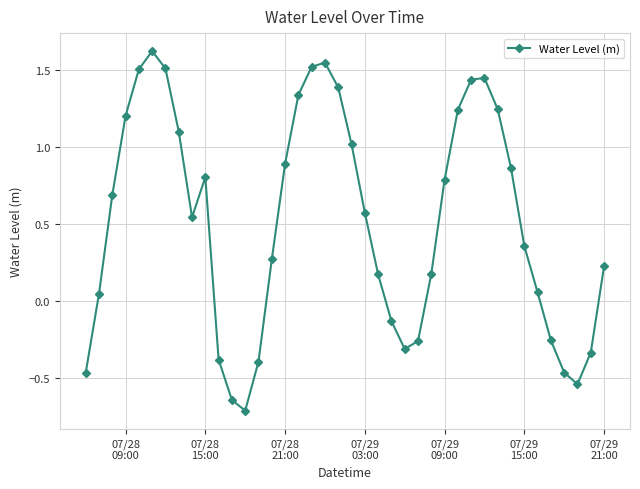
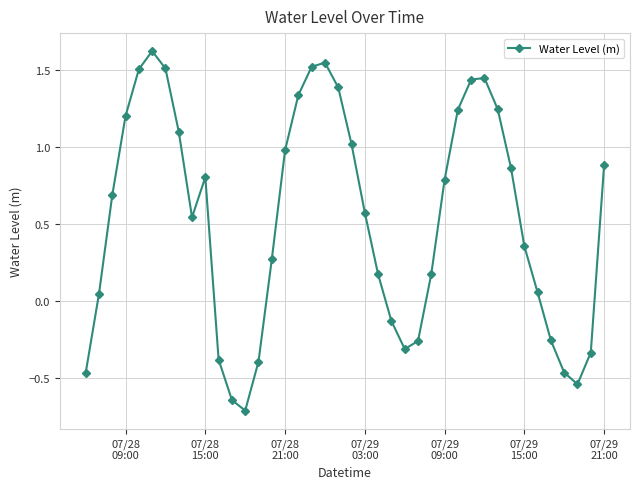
  {
    "07/28 09:00": 1.20,
    "07/28 15:00": 0.80,
-   "07/28 21:00": 0.89,
+   "07/28 21:00": 0.98,
    "07/29 03:00": 0.57,
    "07/29 09:00": 0.79,
    "07/29 15:00": 0.36,
-   "07/29 21:00": 0.23
+   "07/29 21:00": 0.88
  }
